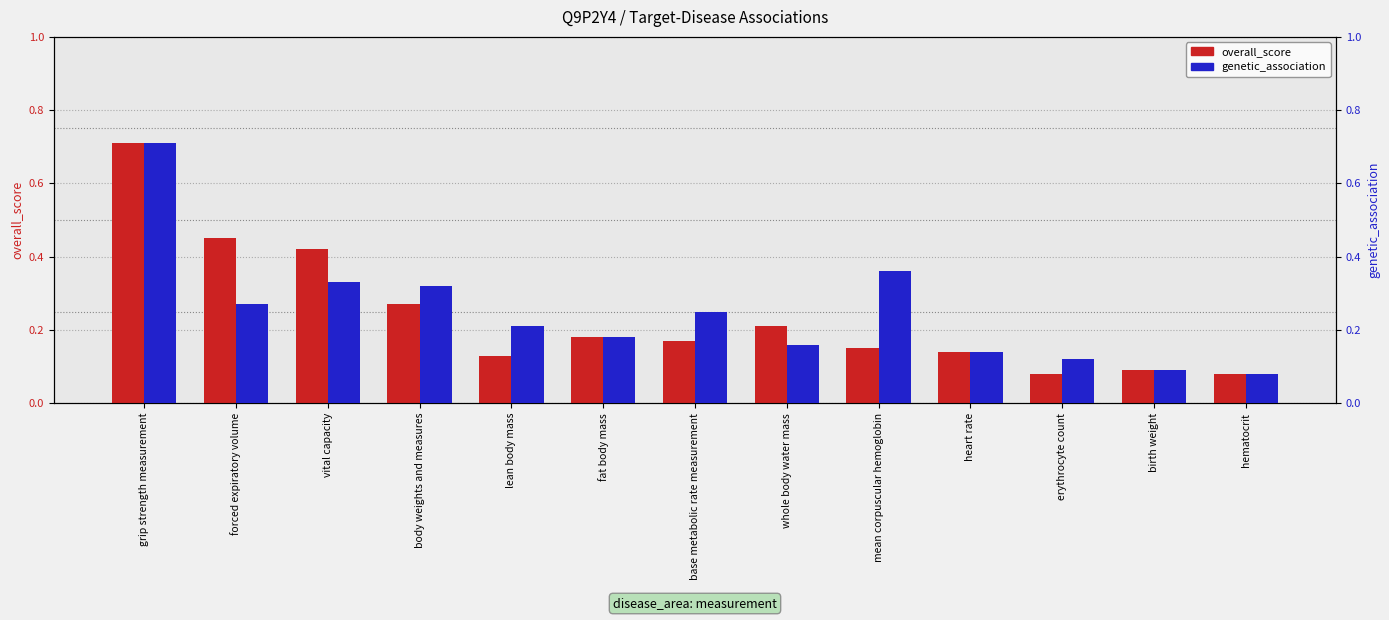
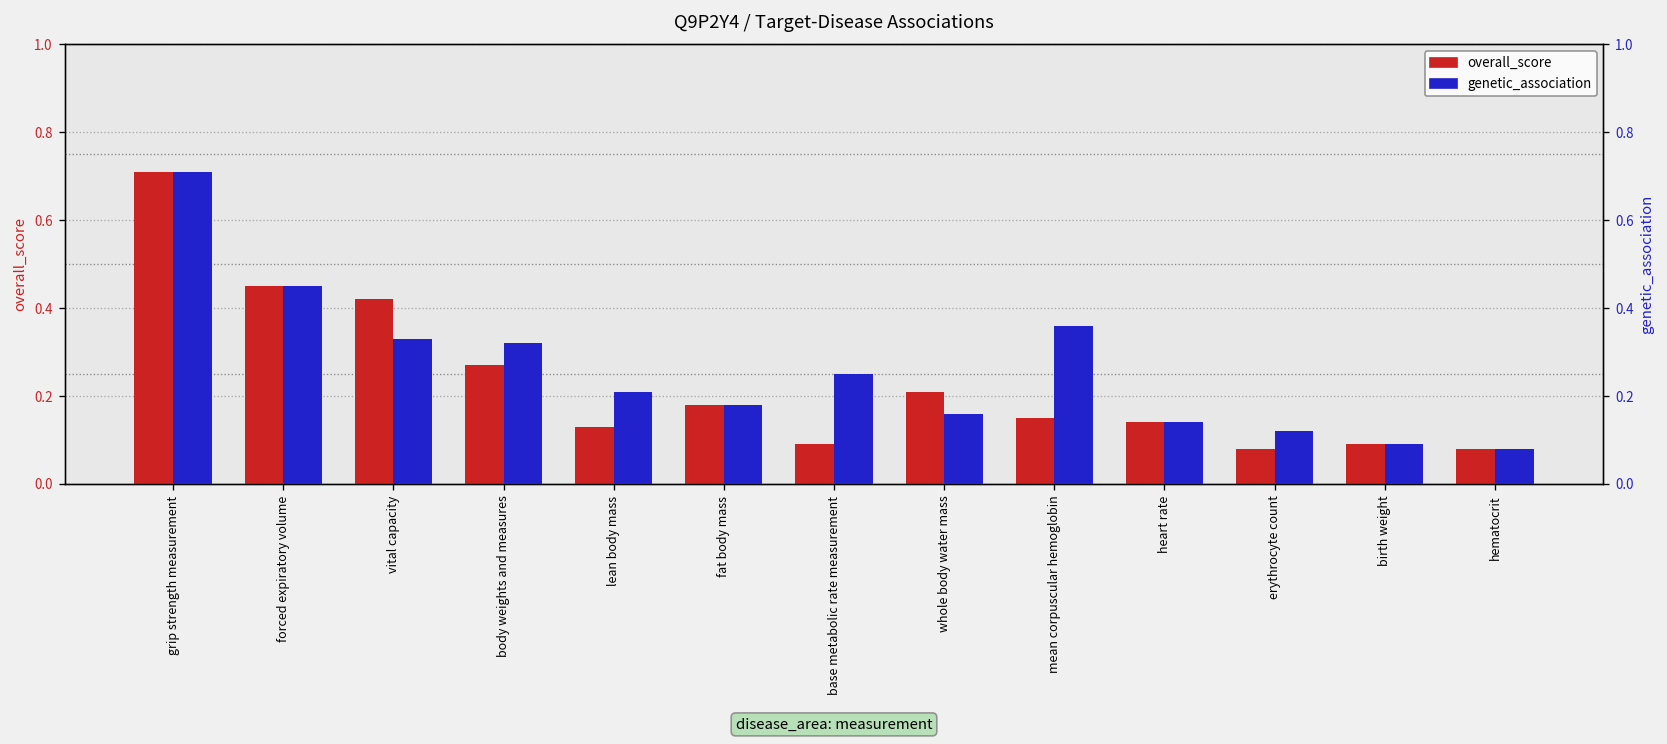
  {
    "overall_score": {
      "grip strength measurement": 0.71,
      "forced expiratory volume": 0.45,
      "vital capacity": 0.42,
      "body weights and measures": 0.27,
      "lean body mass": 0.13,
      "fat body mass": 0.18,
-     "base metabolic rate measurement": 0.17,
+     "base metabolic rate measurement": 0.09,
      "whole body water mass": 0.21,
      "mean corpuscular hemoglobin": 0.15,
      "heart rate": 0.14,
      "erythrocyte count": 0.08,
      "birth weight": 0.09,
      "hematocrit": 0.08
    },
    "genetic_association": {
      "grip strength measurement": 0.71,
-     "forced expiratory volume": 0.27,
+     "forced expiratory volume": 0.45,
      "vital capacity": 0.33,
      "body weights and measures": 0.32,
      "lean body mass": 0.21,
      "fat body mass": 0.18,
      "base metabolic rate measurement": 0.25,
      "whole body water mass": 0.16,
      "mean corpuscular hemoglobin": 0.36,
      "heart rate": 0.14,
      "erythrocyte count": 0.12,
      "birth weight": 0.09,
      "hematocrit": 0.08
    }
  }
